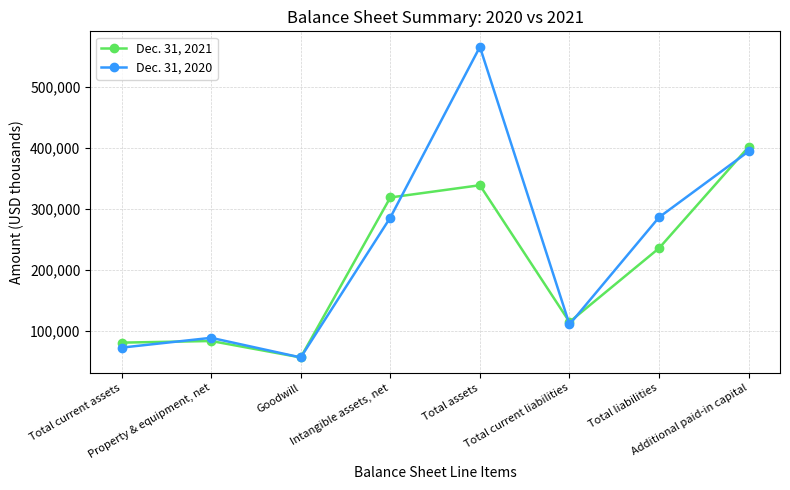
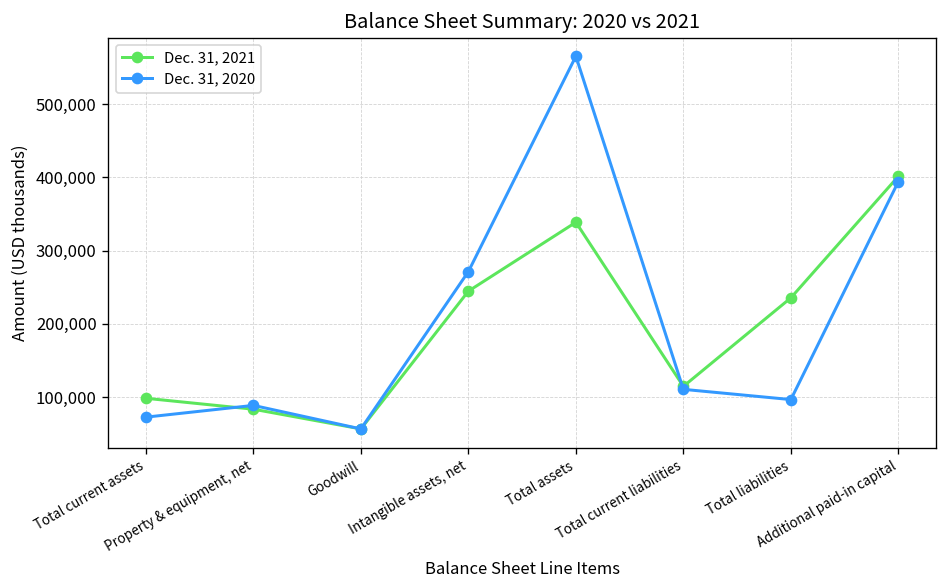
  {
    "Dec. 31, 2021": {
-     "Total current assets": "80,000",
+     "Total current assets": "100,000",
      "Property & equipment, net": "80,000",
-     "Intangible assets, net": "320,000",
+     "Intangible assets, net": "240,000",
      "Total assets": "340,000",
      "Total liabilities": "240,000",
      "Additional paid-in capital": "400,000"
    },
    "Dec. 31, 2020": {
      "Total current assets": "70,000",
      "Property & equipment, net": "90,000",
-     "Intangible assets, net": "290,000",
+     "Intangible assets, net": "270,000",
      "Total assets": "570,000",
-     "Total liabilities": "290,000",
+     "Total liabilities": "100,000",
      "Additional paid-in capital": "390,000"
    }
  }
